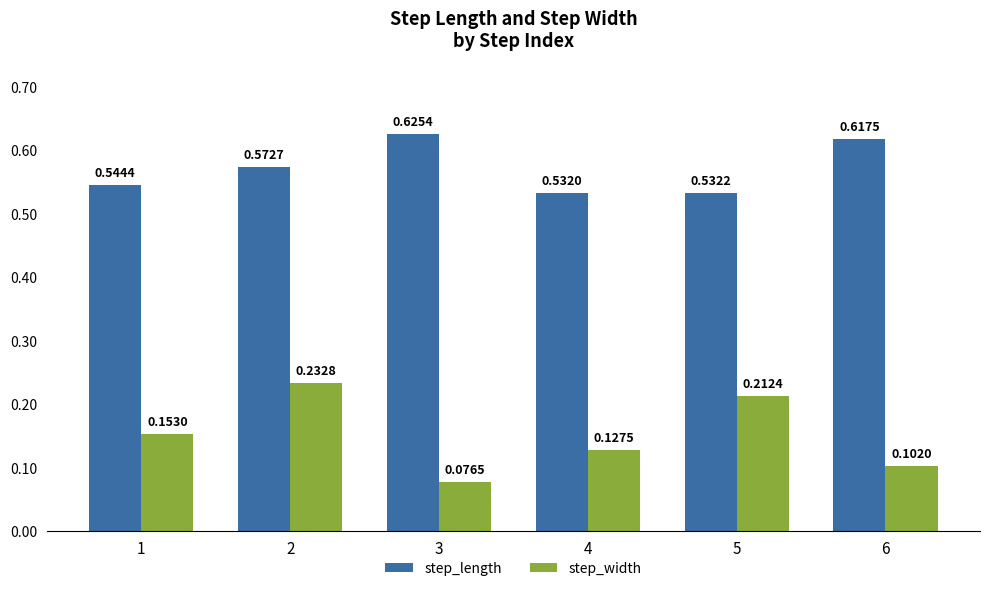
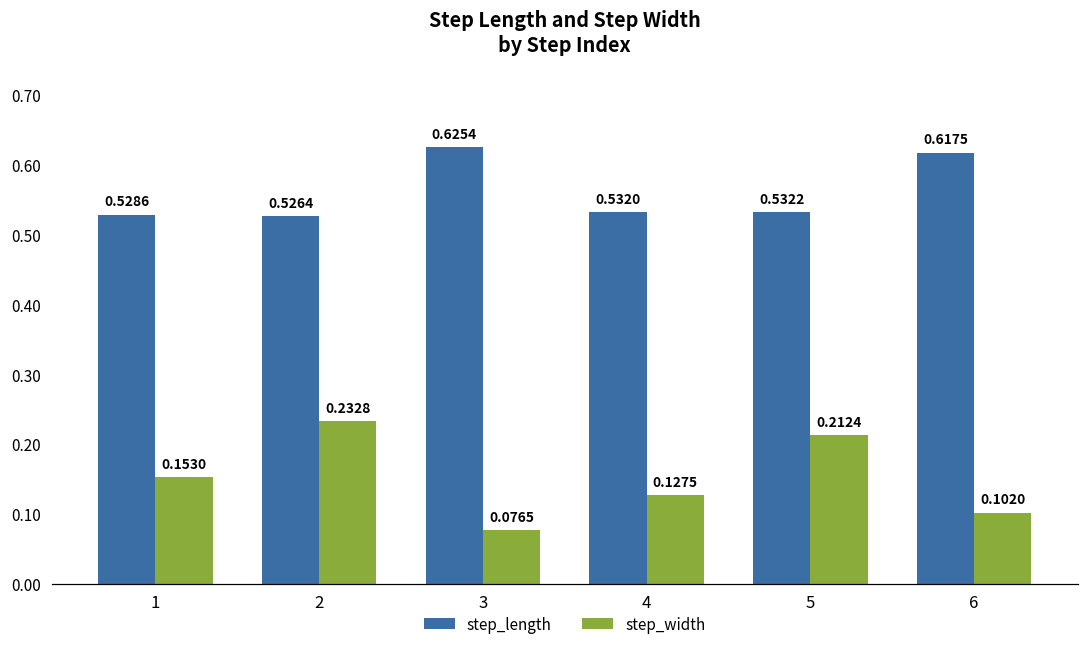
  {
    "step_length": {
-     "1": 0.5444,
-     "2": 0.5727,
+     "1": 0.5286,
+     "2": 0.5264,
      "3": 0.6254,
      "4": 0.5320,
      "5": 0.5322,
      "6": 0.6175
    },
    "step_width": {
      "1": 0.1530,
      "2": 0.2328,
      "3": 0.0765,
      "4": 0.1275,
      "5": 0.2124,
      "6": 0.1020
    }
  }
